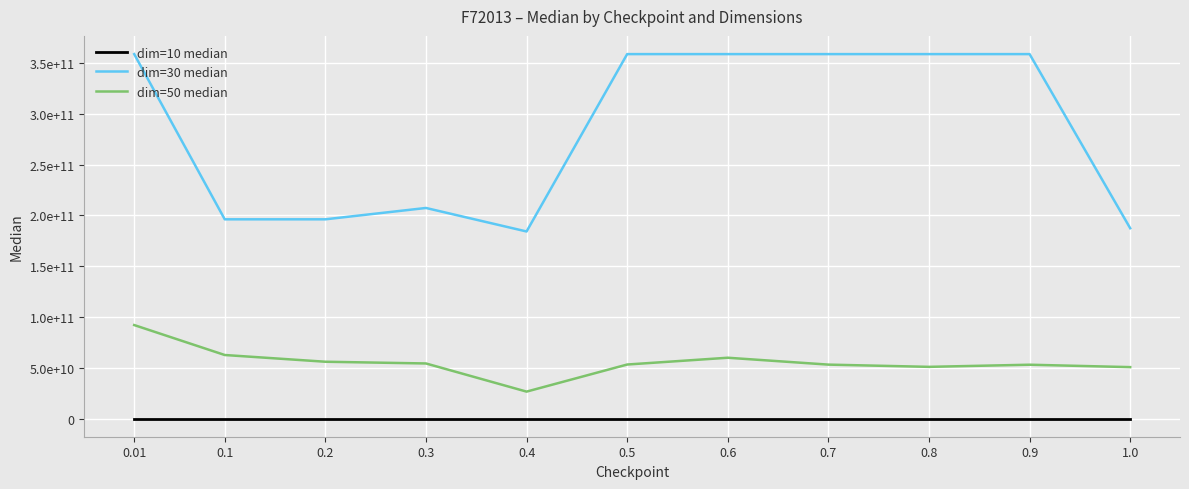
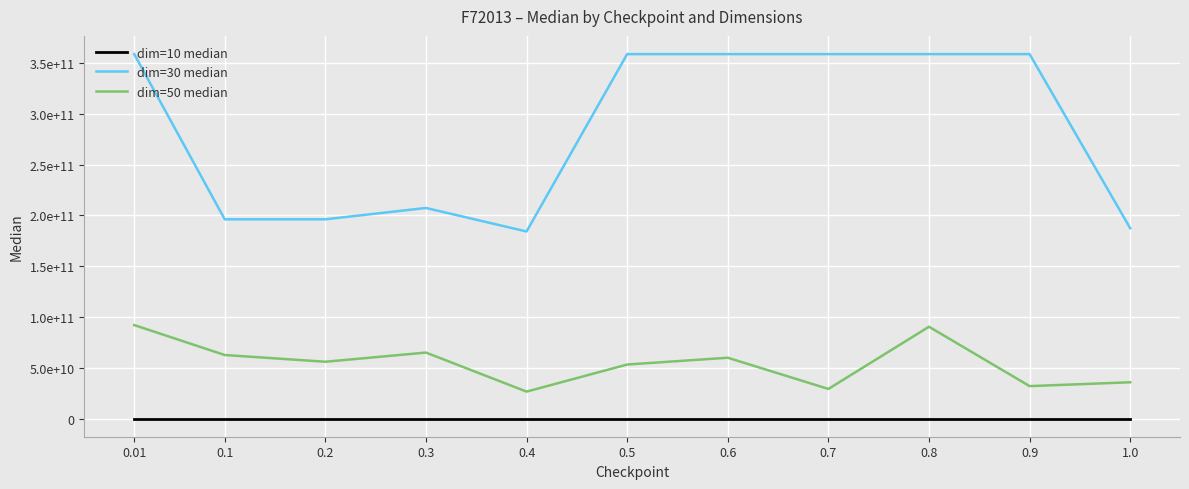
  {
    "dim=10 median": {
      "0.01": 0,
      "0.1": 0,
      "0.2": 0,
      "0.3": 0,
      "0.4": 0,
      "0.5": 0,
      "0.6": 0,
      "0.7": 0,
      "0.8": 0,
      "0.9": 0,
      "1.0": 0
    },
    "dim=30 median": {
      "0.01": 359000000000,
      "0.1": 196000000000,
      "0.2": 196000000000,
      "0.3": 207000000000,
      "0.4": 184000000000,
      "0.5": 359000000000,
      "0.6": 359000000000,
      "0.7": 359000000000,
      "0.8": 359000000000,
      "0.9": 359000000000,
      "1.0": 187000000000
    },
    "dim=50 median": {
      "0.01": 92000000000,
      "0.1": 63000000000,
      "0.2": 56000000000,
-     "0.3": 54000000000,
+     "0.3": 65000000000,
      "0.4": 26000000000,
      "0.5": 53000000000,
      "0.6": 60000000000,
-     "0.7": 53000000000,
-     "0.8": 51000000000,
-     "0.9": 53000000000,
-     "1.0": 51000000000
+     "0.7": 29000000000,
+     "0.8": 90000000000,
+     "0.9": 32000000000,
+     "1.0": 36000000000
    }
  }
